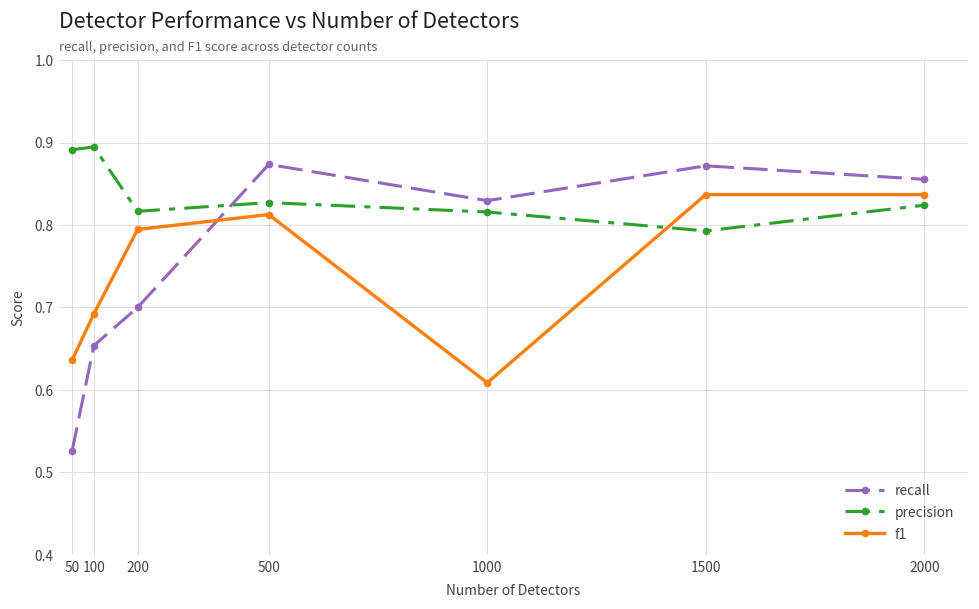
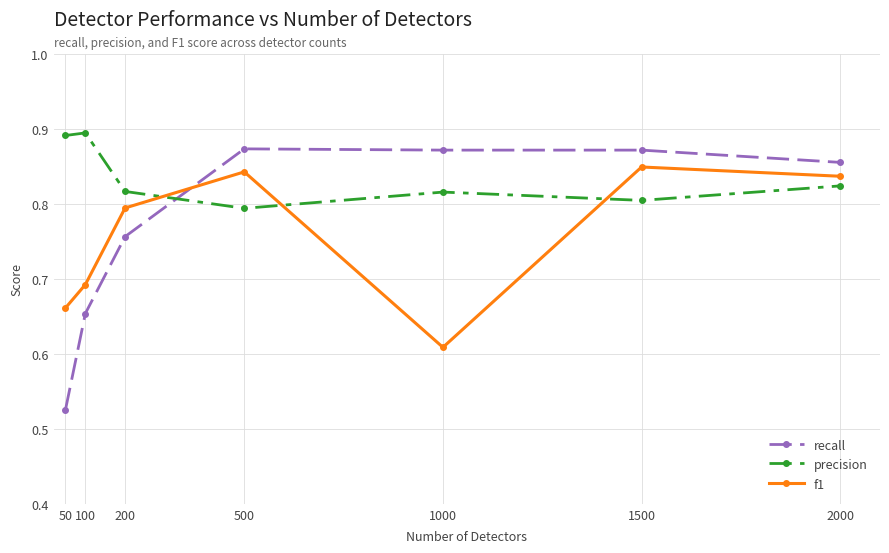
  {
    "recall": {
      "50": 0.53,
      "100": 0.65,
-     "200": 0.70,
+     "200": 0.76,
      "500": 0.87,
-     "1000": 0.83,
+     "1000": 0.87,
      "1500": 0.87,
      "2000": 0.86
    },
    "precision": {
      "50": 0.89,
      "100": 0.89,
      "200": 0.82,
-     "500": 0.83,
+     "500": 0.79,
      "1000": 0.82,
-     "1500": 0.79,
+     "1500": 0.80,
      "2000": 0.82
    },
    "f1": {
-     "50": 0.64,
+     "50": 0.66,
      "100": 0.69,
      "200": 0.79,
-     "500": 0.81,
+     "500": 0.84,
      "1000": 0.61,
-     "1500": 0.84,
+     "1500": 0.85,
      "2000": 0.84
    }
  }
